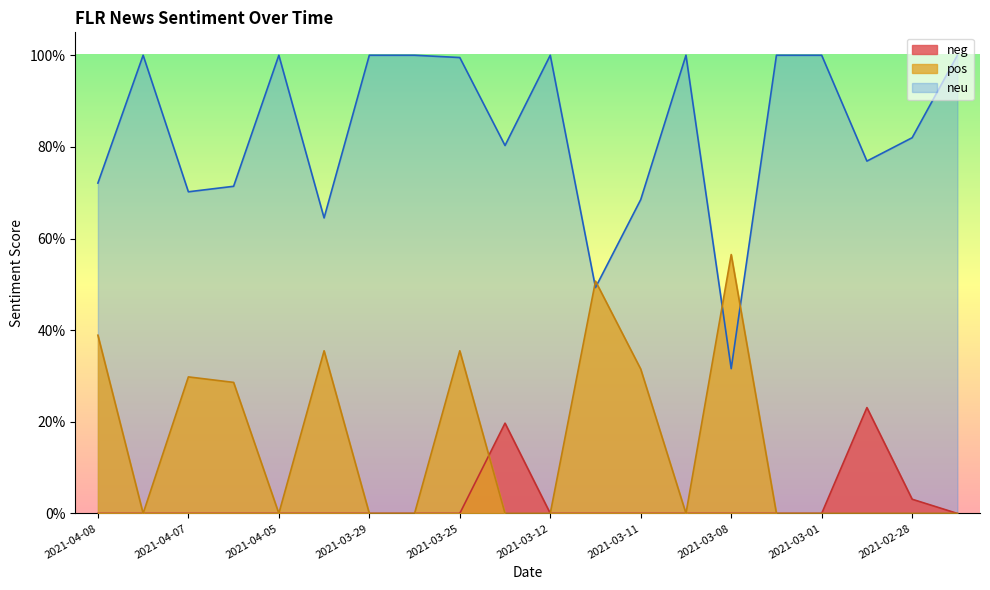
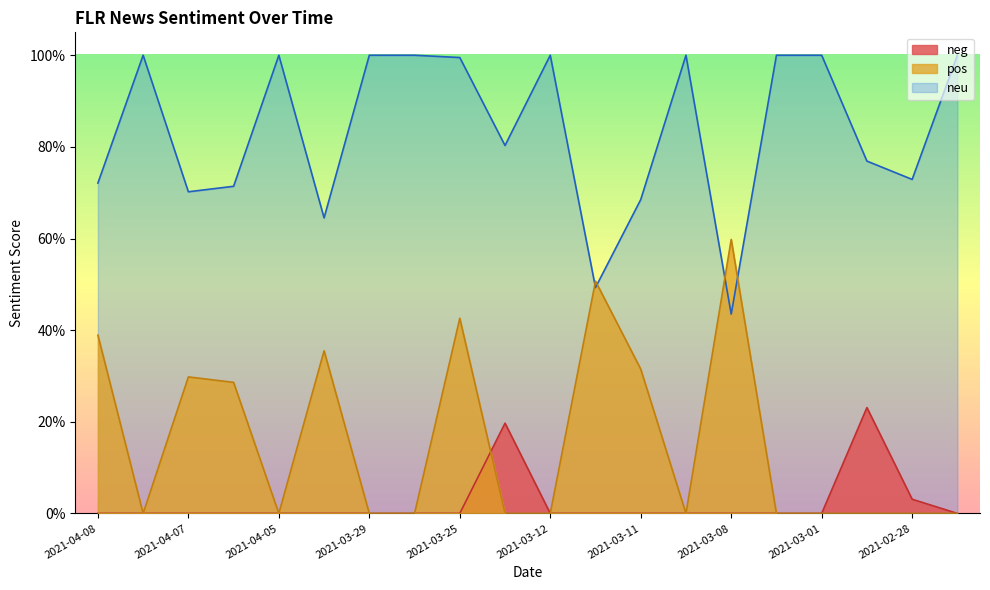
  {
    "neg": {
      "2021-04-08": "0%",
      "2021-03-25": "0%",
      "2021-03-08": "0%",
      "2021-02-28": "3%"
    },
    "pos": {
      "2021-04-08": "39%",
-     "2021-03-25": "36%",
-     "2021-03-08": "56%",
+     "2021-03-25": "43%",
+     "2021-03-08": "60%",
      "2021-02-28": "0%"
    },
    "neu": {
      "2021-04-08": "72%",
      "2021-04-05": "100%",
      "2021-03-29": "100%",
      "2021-03-25": "100%",
-     "2021-03-08": "32%",
-     "2021-02-28": "82%"
+     "2021-03-08": "44%",
+     "2021-02-28": "73%"
    }
  }
